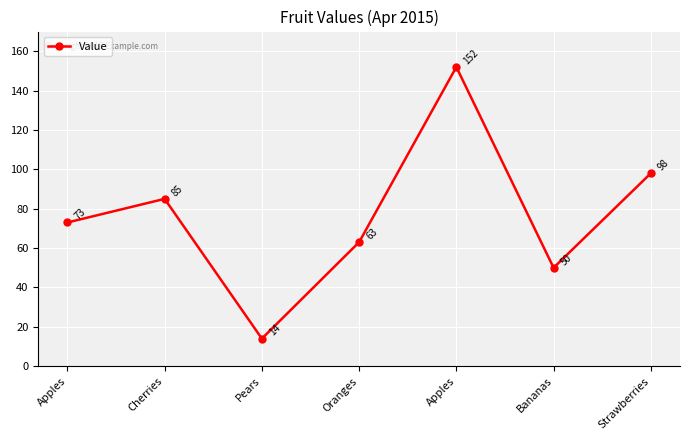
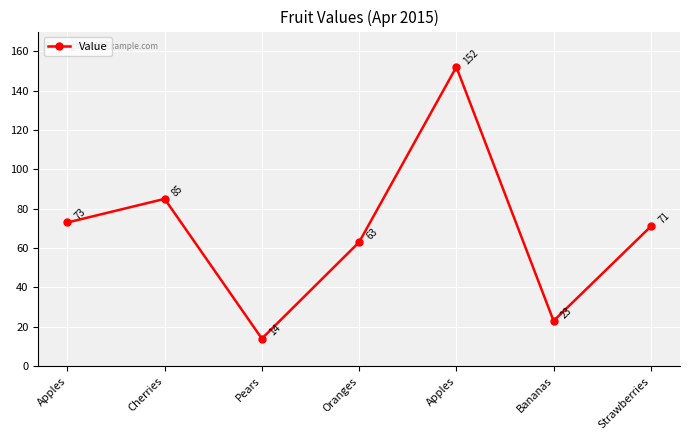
  {
    "Cherries": 85,
    "Pears": 14,
    "Oranges": 63,
-   "Bananas": 50,
-   "Strawberries": 98
+   "Bananas": 23,
+   "Strawberries": 71
  }
